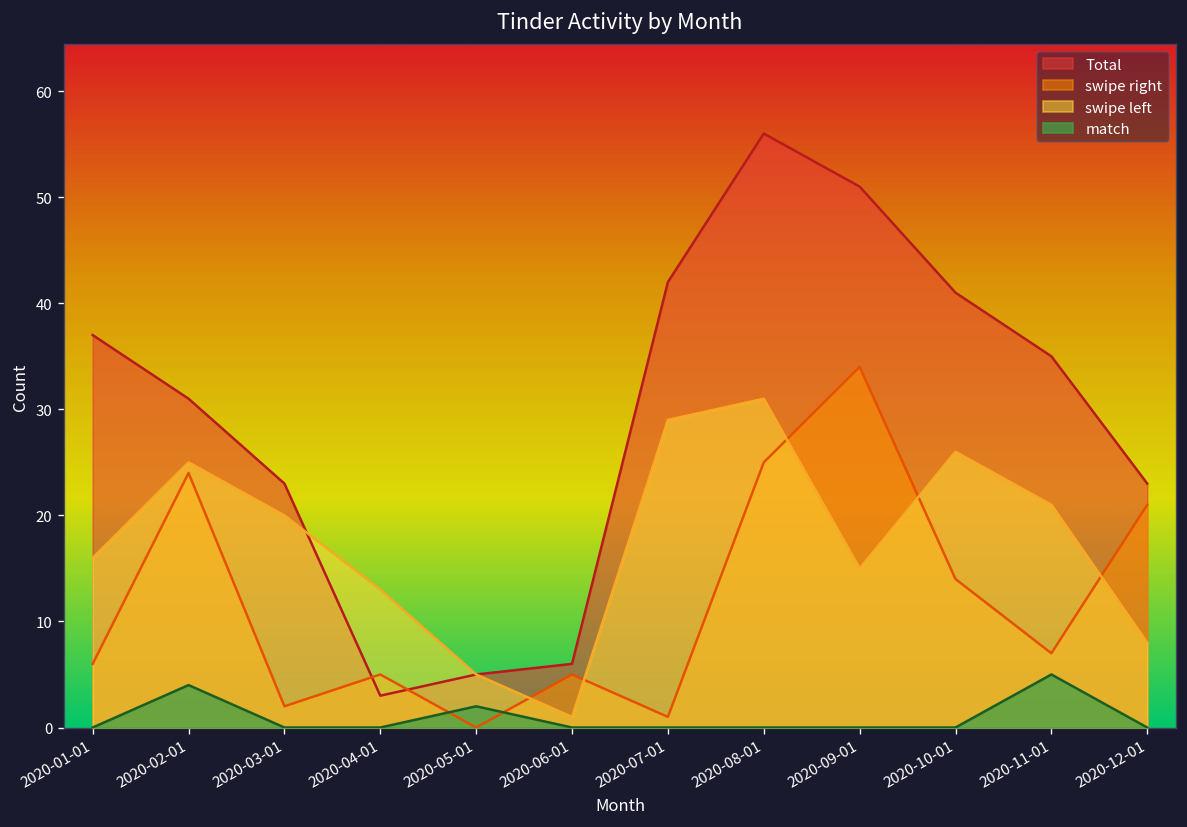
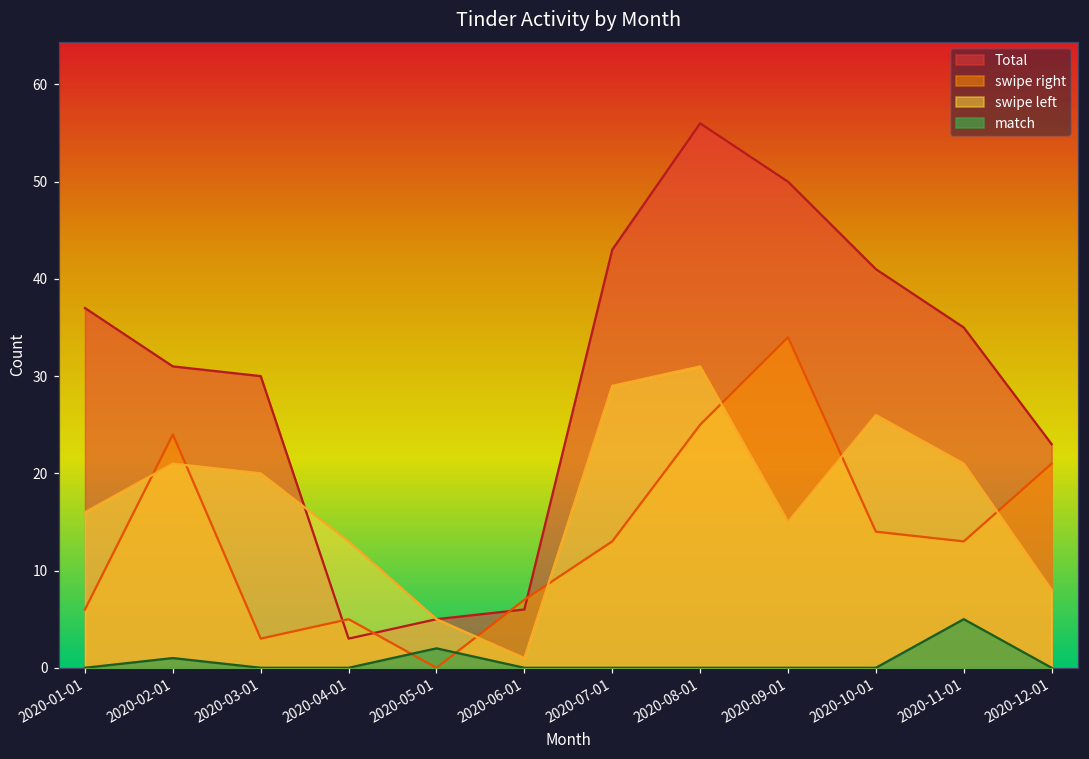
  {
    "Total": {
      "2020-01-01": 37,
      "2020-02-01": 31,
-     "2020-03-01": 23,
+     "2020-03-01": 30,
      "2020-04-01": 3,
      "2020-06-01": 6,
-     "2020-07-01": 42,
+     "2020-07-01": 43,
      "2020-08-01": 56,
-     "2020-09-01": 51,
+     "2020-09-01": 50,
      "2020-10-01": 41,
      "2020-11-01": 35,
      "2020-12-01": 23
    },
    "swipe right": {
      "2020-01-01": 6,
      "2020-02-01": 24,
-     "2020-03-01": 2,
+     "2020-03-01": 3,
      "2020-04-01": 5,
      "2020-05-01": 0,
-     "2020-06-01": 5,
-     "2020-07-01": 1,
+     "2020-06-01": 7,
+     "2020-07-01": 13,
      "2020-08-01": 25,
      "2020-09-01": 34,
      "2020-10-01": 14,
-     "2020-11-01": 7,
+     "2020-11-01": 13,
      "2020-12-01": 21
    },
    "swipe left": {
      "2020-01-01": 16,
-     "2020-02-01": 25,
+     "2020-02-01": 21,
      "2020-03-01": 20,
      "2020-04-01": 13,
      "2020-06-01": 1,
      "2020-07-01": 29,
      "2020-08-01": 31,
      "2020-09-01": 15,
      "2020-10-01": 26,
      "2020-11-01": 21,
      "2020-12-01": 8
    },
    "match": {
      "2020-01-01": 0,
-     "2020-02-01": 4,
+     "2020-02-01": 1,
      "2020-03-01": 0,
      "2020-04-01": 0,
      "2020-05-01": 2,
      "2020-06-01": 0,
      "2020-07-01": 0,
      "2020-08-01": 0,
      "2020-09-01": 0,
      "2020-10-01": 0,
      "2020-11-01": 5,
      "2020-12-01": 0
    }
  }
